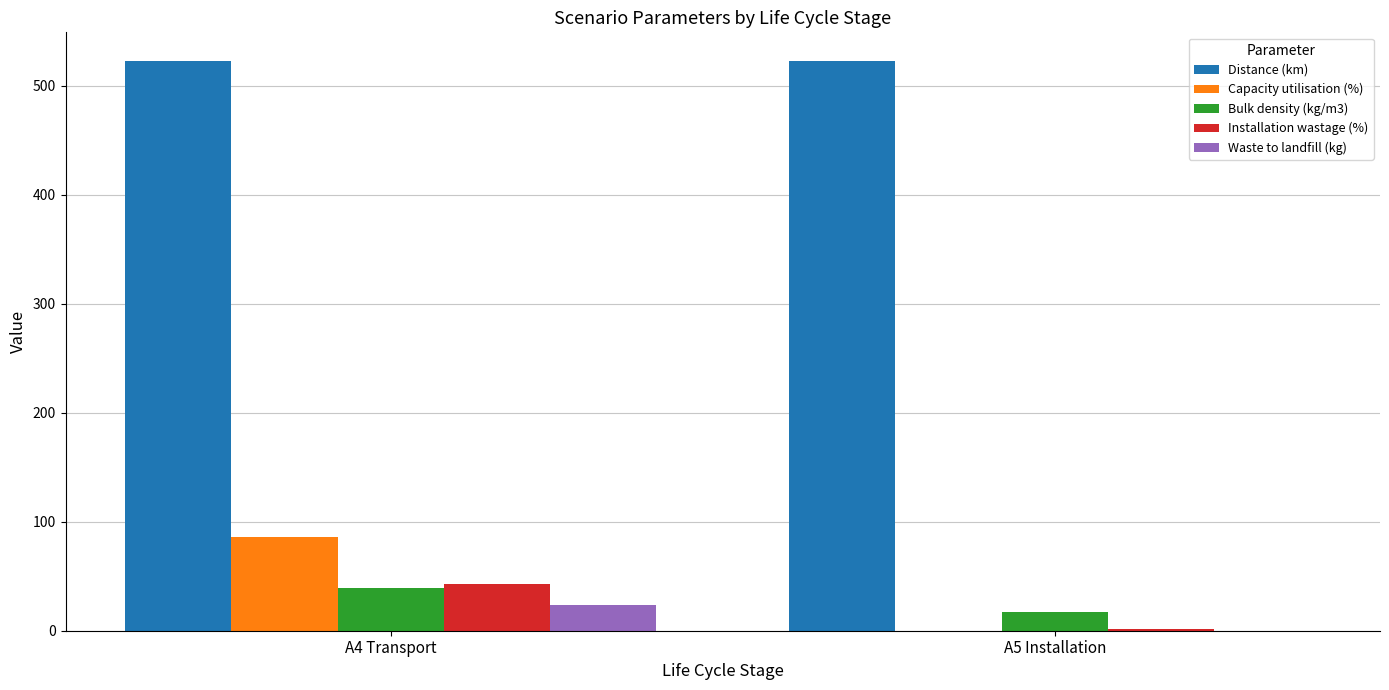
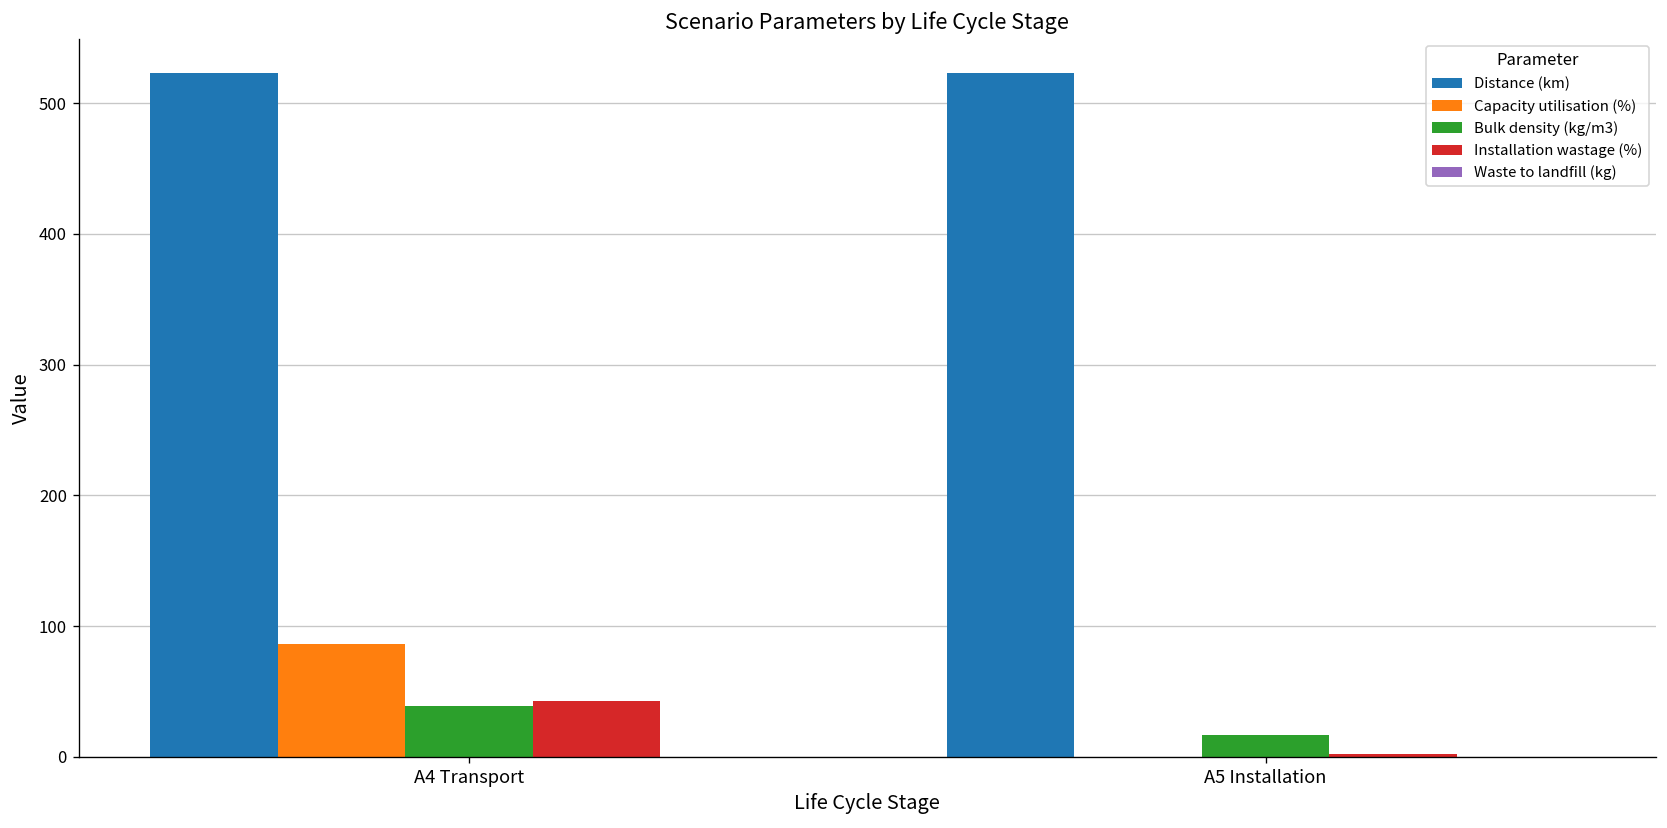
  {
    "Distance (km)": {
      "A4 Transport": 523,
      "A5 Installation": 523
    },
    "Capacity utilisation (%)": {
      "A4 Transport": 86,
      "A5 Installation": 0
    },
    "Bulk density (kg/m3)": {
      "A4 Transport": 39,
      "A5 Installation": 17
    },
    "Installation wastage (%)": {
      "A4 Transport": 43
    },
    "Waste to landfill (kg)": {
-     "A4 Transport": 24
+     "A4 Transport": 0
    }
  }
